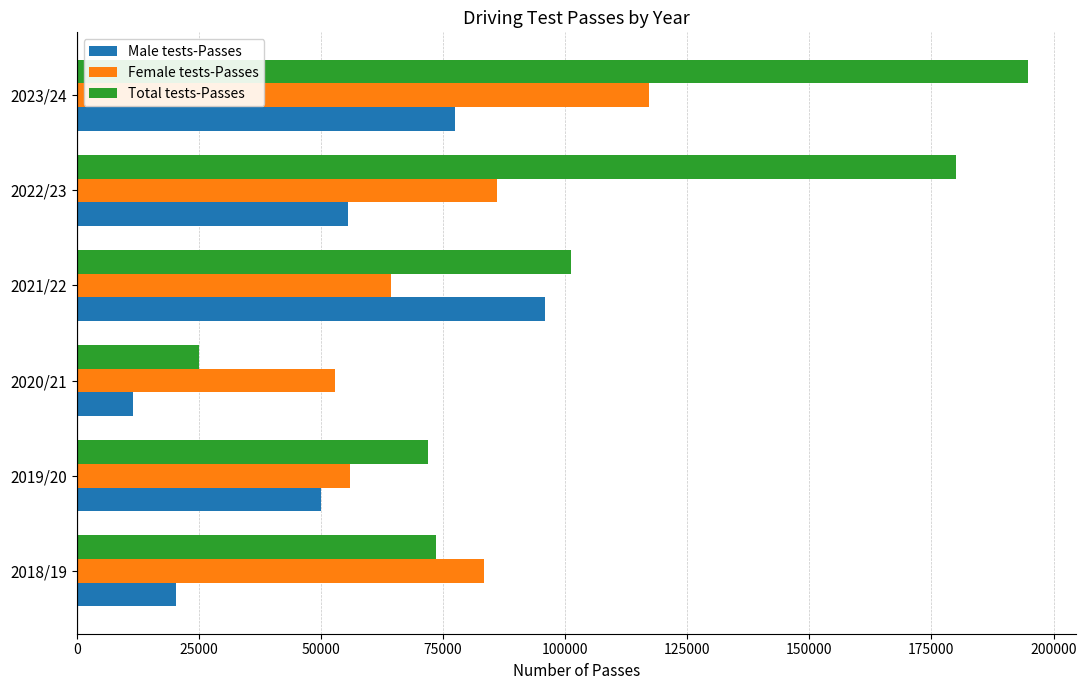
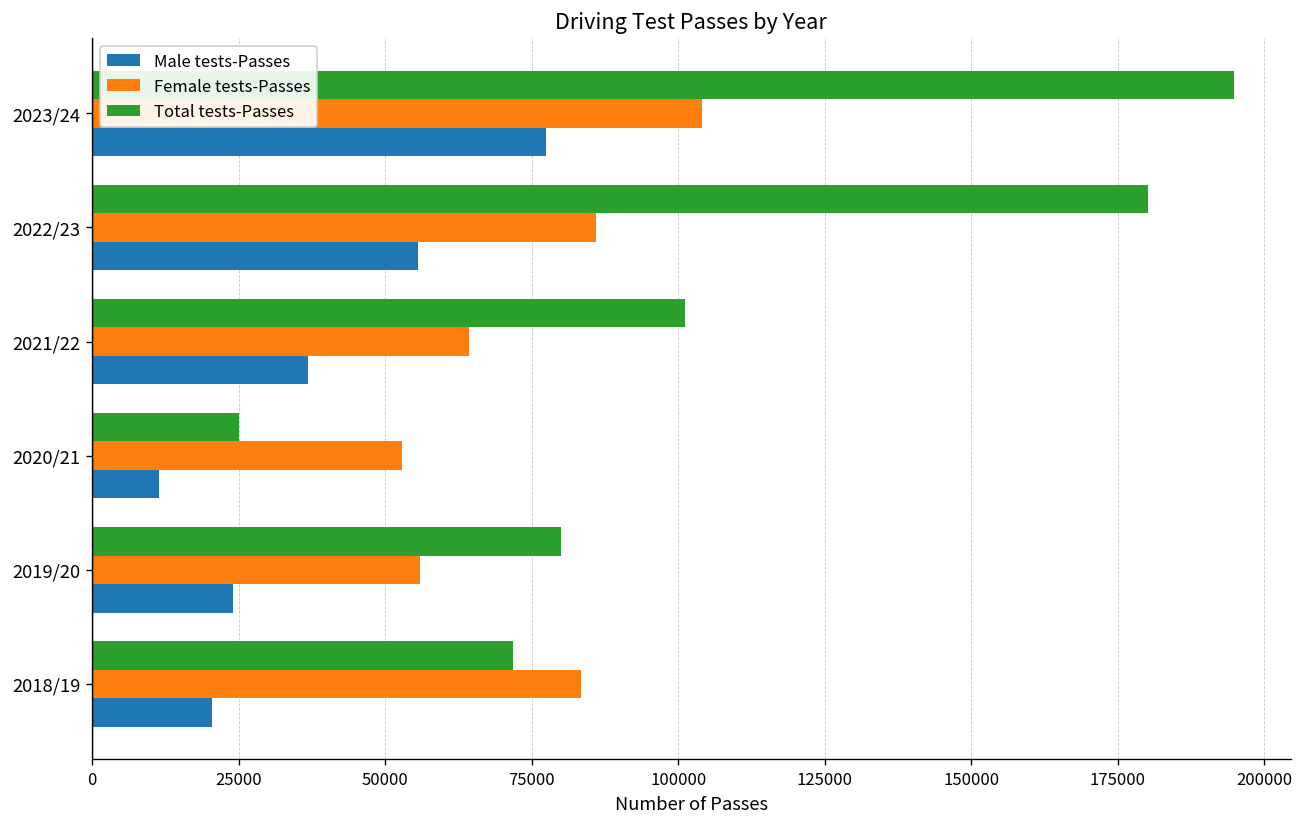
  {
    "Male tests-Passes": {
      "2023/24": 77000,
      "2022/23": 56000,
-     "2021/22": 96000,
+     "2021/22": 37000,
      "2020/21": 11000,
-     "2019/20": 50000,
+     "2019/20": 24000,
      "2018/19": 20000
    },
    "Female tests-Passes": {
-     "2023/24": 117000,
+     "2023/24": 104000,
      "2022/23": 86000,
      "2021/22": 64000,
      "2020/21": 53000,
      "2019/20": 56000,
      "2018/19": 83000
    },
    "Total tests-Passes": {
      "2023/24": 195000,
      "2022/23": 180000,
      "2021/22": 101000,
      "2020/21": 25000,
-     "2019/20": 72000,
-     "2018/19": 74000
+     "2019/20": 80000,
+     "2018/19": 72000
    }
  }
